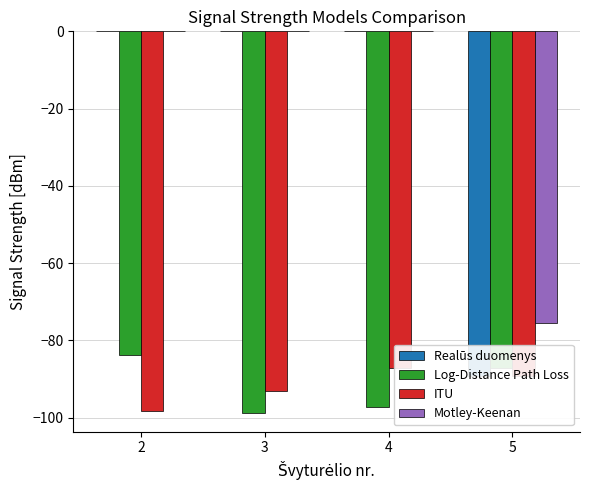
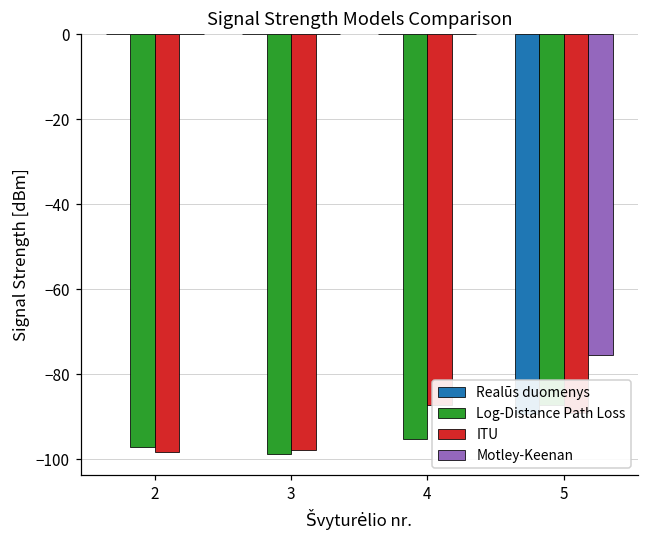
  {
    "Realūs duomenys": {
      "2": 0,
      "3": 0,
      "4": 0
    },
    "Log-Distance Path Loss": {
-     "2": -84,
+     "2": -97,
      "3": -99,
-     "4": -97
+     "4": -95
    },
    "ITU": {
      "2": -98,
-     "3": -93
+     "3": -98
    },
    "Motley-Keenan": {
      "2": 0,
      "3": 0,
      "4": 0,
      "5": -75
    }
  }
